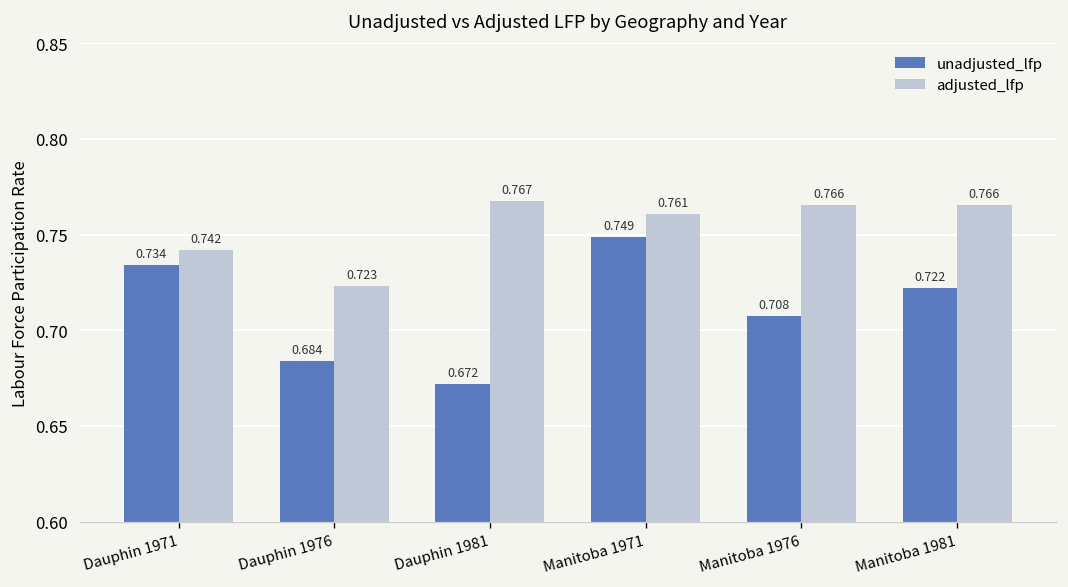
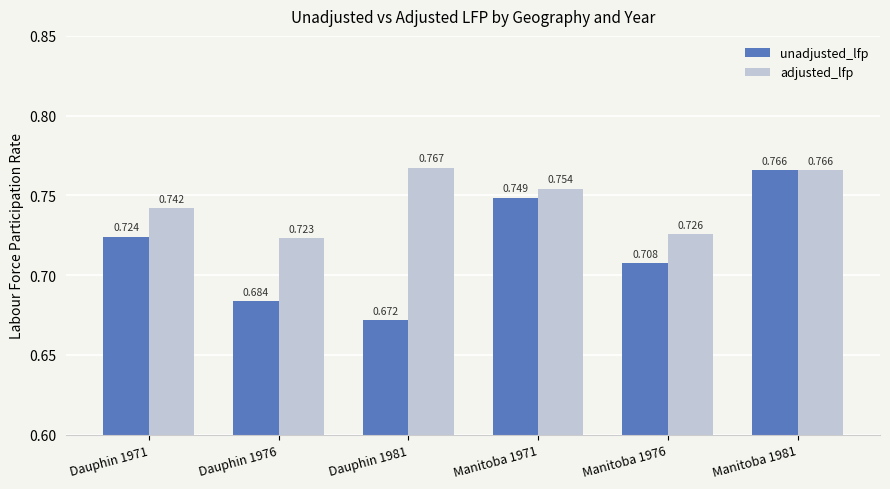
  {
    "unadjusted_lfp": {
-     "Dauphin 1971": 0.734,
+     "Dauphin 1971": 0.724,
      "Dauphin 1976": 0.684,
      "Dauphin 1981": 0.672,
      "Manitoba 1971": 0.749,
      "Manitoba 1976": 0.708,
-     "Manitoba 1981": 0.722
+     "Manitoba 1981": 0.766
    },
    "adjusted_lfp": {
      "Dauphin 1971": 0.742,
      "Dauphin 1976": 0.723,
      "Dauphin 1981": 0.767,
-     "Manitoba 1971": 0.761,
-     "Manitoba 1976": 0.766,
+     "Manitoba 1971": 0.754,
+     "Manitoba 1976": 0.726,
      "Manitoba 1981": 0.766
    }
  }
